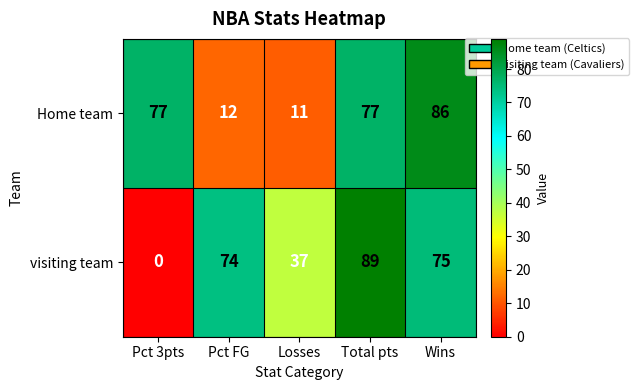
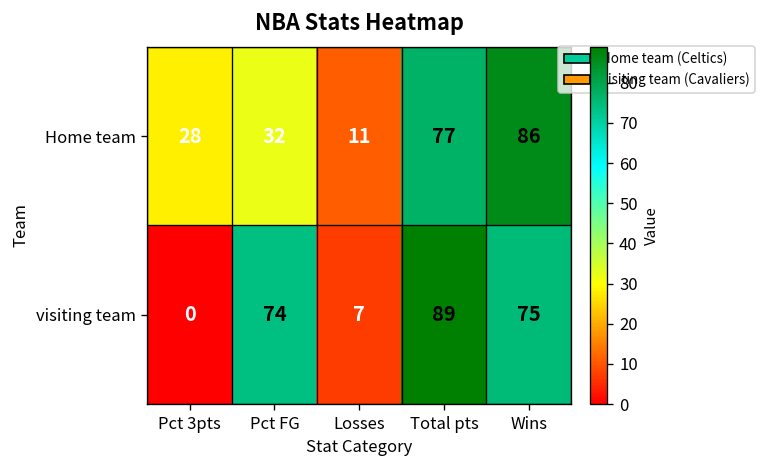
  {
    "Home team": {
-     "Pct 3pts": 77,
-     "Pct FG": 12,
+     "Pct 3pts": 28,
+     "Pct FG": 32,
      "Losses": 11,
      "Total pts": 77,
      "Wins": 86
    },
    "visiting team": {
      "Pct 3pts": 0,
      "Pct FG": 74,
-     "Losses": 37,
+     "Losses": 7,
      "Total pts": 89,
      "Wins": 75
    }
  }
